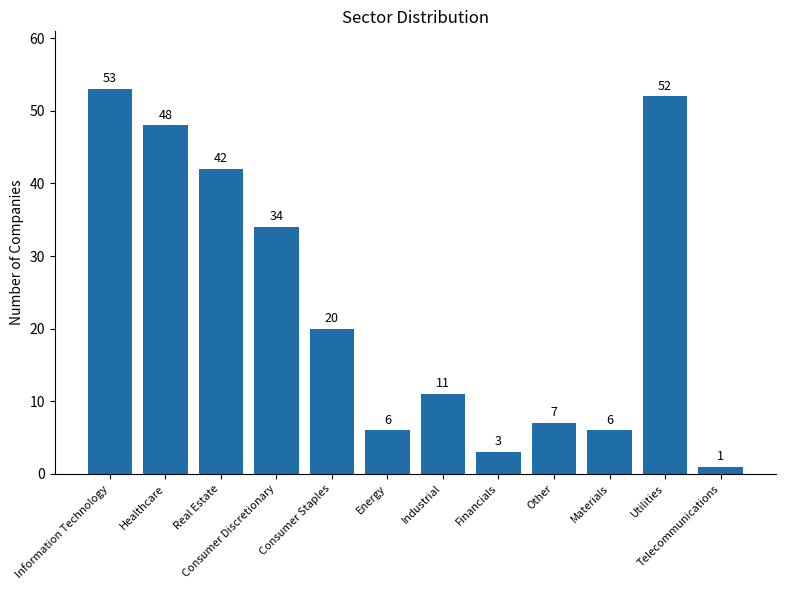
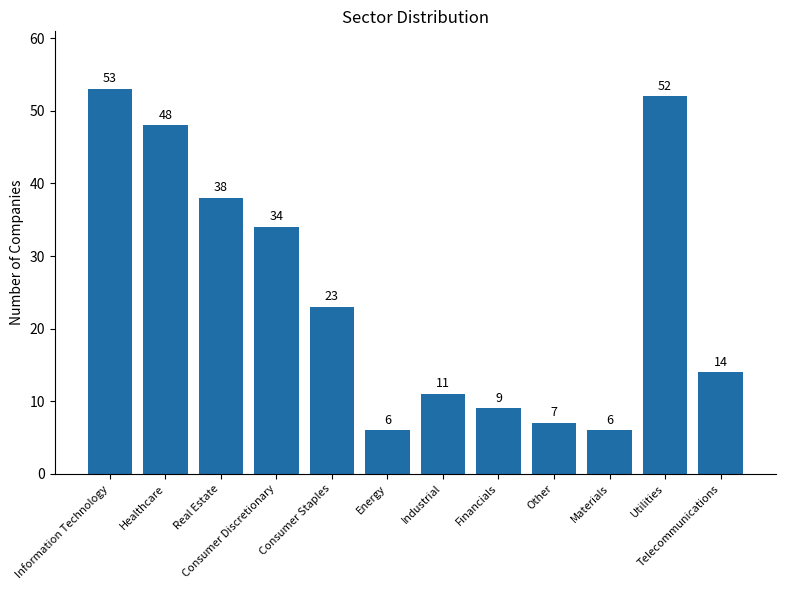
  {
    "Information Technology": 53,
    "Healthcare": 48,
-   "Real Estate": 42,
+   "Real Estate": 38,
    "Consumer Discretionary": 34,
-   "Consumer Staples": 20,
+   "Consumer Staples": 23,
    "Energy": 6,
    "Industrial": 11,
-   "Financials": 3,
+   "Financials": 9,
    "Other": 7,
    "Materials": 6,
    "Utilities": 52,
-   "Telecommunications": 1
+   "Telecommunications": 14
  }
